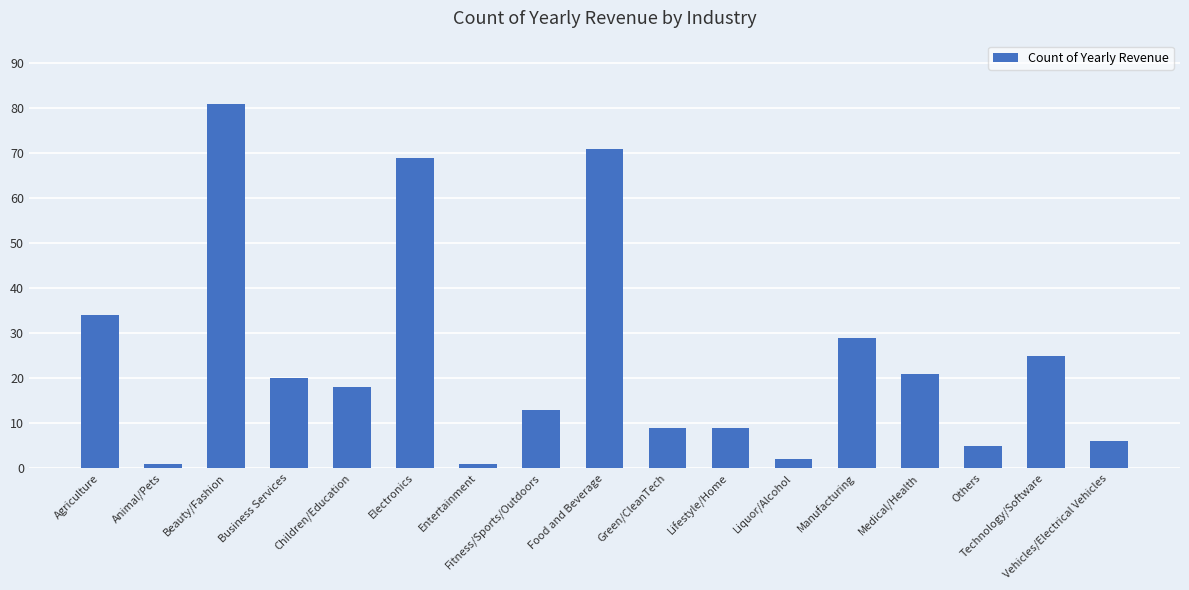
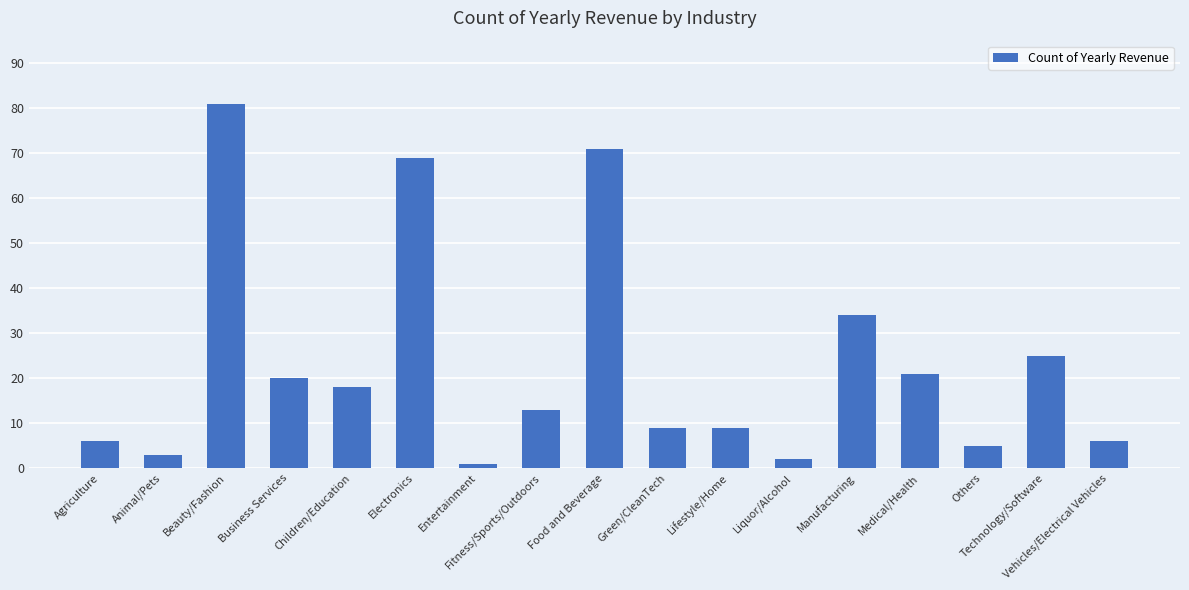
  {
-   "Agriculture": 34,
-   "Animal/Pets": 1,
+   "Agriculture": 6,
+   "Animal/Pets": 3,
    "Beauty/Fashion": 81,
    "Business Services": 20,
    "Children/Education": 18,
    "Electronics": 69,
    "Entertainment": 1,
    "Fitness/Sports/Outdoors": 13,
    "Food and Beverage": 71,
    "Green/CleanTech": 9,
    "Lifestyle/Home": 9,
    "Liquor/Alcohol": 2,
-   "Manufacturing": 29,
+   "Manufacturing": 34,
    "Medical/Health": 21,
    "Others": 5,
    "Technology/Software": 25,
    "Vehicles/Electrical Vehicles": 6
  }
